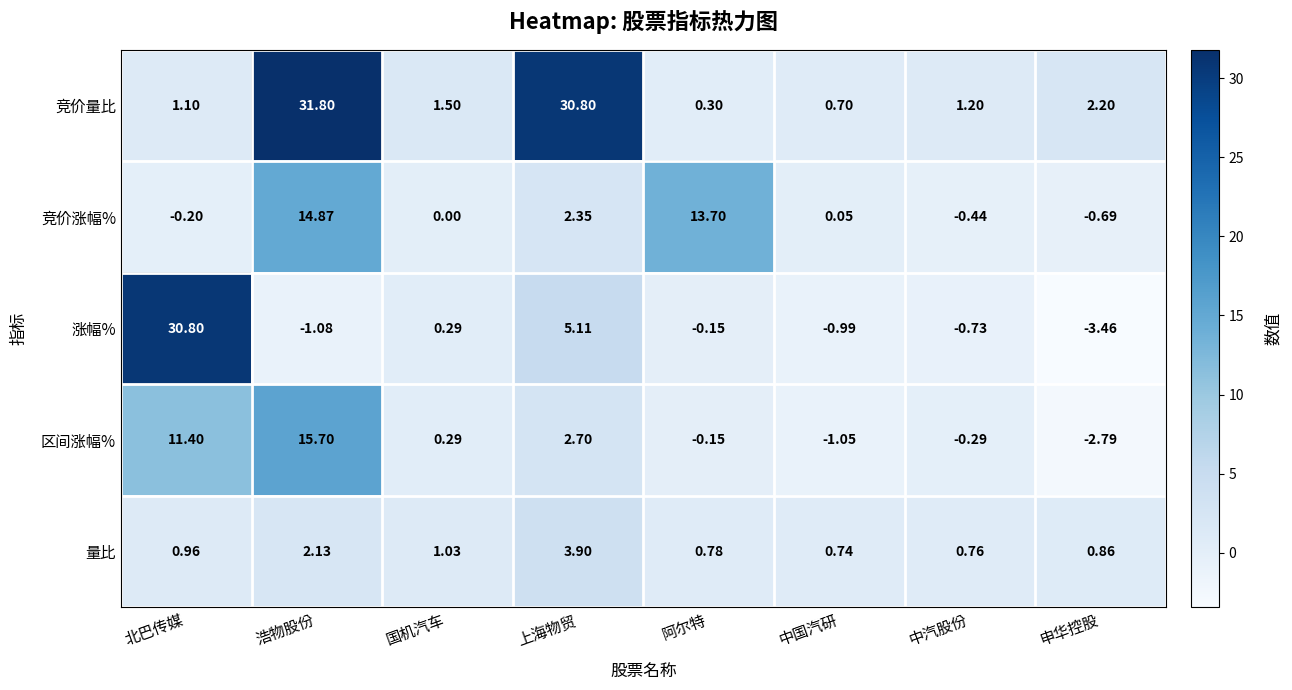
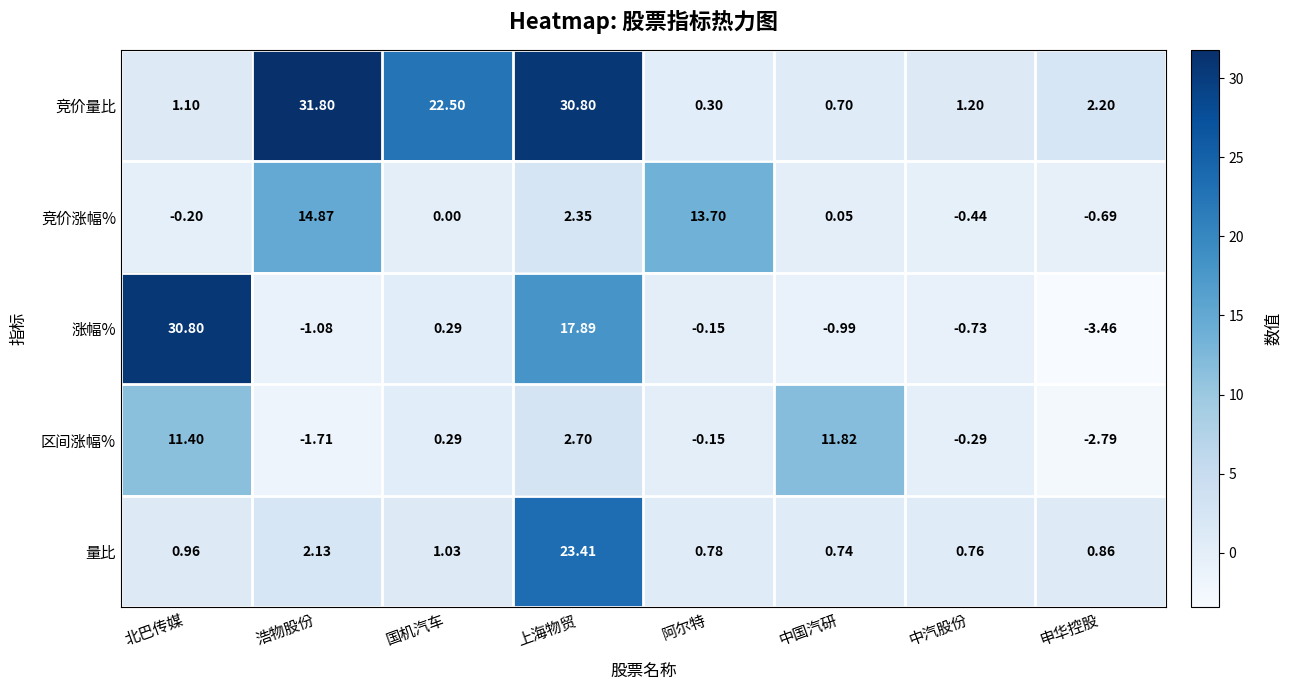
  {
    "竞价量比": {
      "北巴传媒": 1.10,
      "浩物股份": 31.80,
-     "国机汽车": 1.50,
+     "国机汽车": 22.50,
      "上海物贸": 30.80,
      "阿尔特": 0.30,
      "中国汽研": 0.70,
      "中汽股份": 1.20,
      "申华控股": 2.20
    },
    "竞价涨幅%": {
      "北巴传媒": -0.20,
      "浩物股份": 14.87,
      "国机汽车": 0.00,
      "上海物贸": 2.35,
      "阿尔特": 13.70,
      "中国汽研": 0.05,
      "中汽股份": -0.44,
      "申华控股": -0.69
    },
    "涨幅%": {
      "北巴传媒": 30.80,
      "浩物股份": -1.08,
      "国机汽车": 0.29,
-     "上海物贸": 5.11,
+     "上海物贸": 17.89,
      "阿尔特": -0.15,
      "中国汽研": -0.99,
      "中汽股份": -0.73,
      "申华控股": -3.46
    },
    "区间涨幅%": {
      "北巴传媒": 11.40,
-     "浩物股份": 15.70,
+     "浩物股份": -1.71,
      "国机汽车": 0.29,
      "上海物贸": 2.70,
      "阿尔特": -0.15,
-     "中国汽研": -1.05,
+     "中国汽研": 11.82,
      "中汽股份": -0.29,
      "申华控股": -2.79
    },
    "量比": {
      "北巴传媒": 0.96,
      "浩物股份": 2.13,
      "国机汽车": 1.03,
-     "上海物贸": 3.90,
+     "上海物贸": 23.41,
      "阿尔特": 0.78,
      "中国汽研": 0.74,
      "中汽股份": 0.76,
      "申华控股": 0.86
    }
  }
